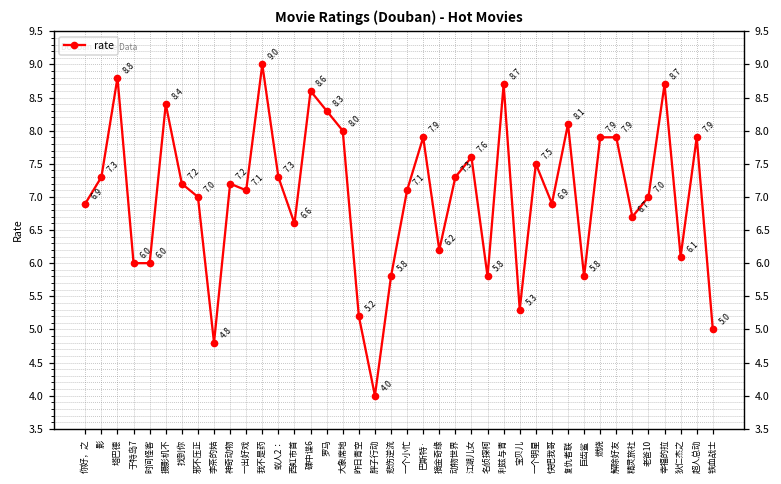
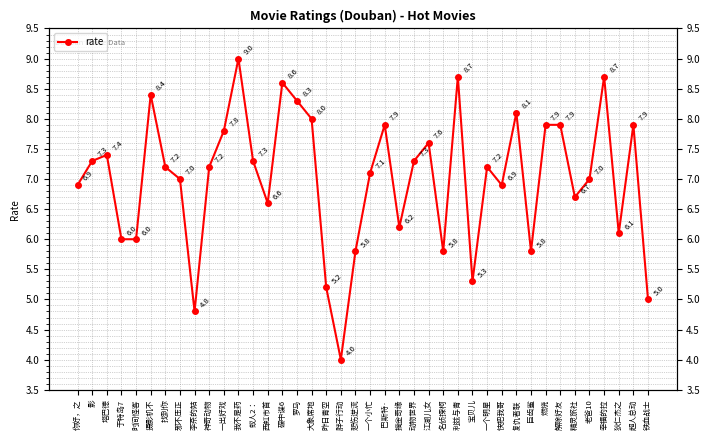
  {
    "你好，之": 6.9,
    "影": 7.3,
-   "塔巴德": 8.8,
+   "塔巴德": 7.4,
    "时间怪客": 6.0,
    "摄影机不": 8.4,
    "找到你": 7.2,
    "邪不压正": 7.0,
    "李茶的姑": 4.8,
    "神奇动物": 7.2,
-   "一出好戏": 7.1,
+   "一出好戏": 7.8,
    "我不是药": 9.0,
    "蚁人2：": 7.3,
    "西虹市首": 6.6,
    "碟中谍6": 8.6,
    "罗马": 8.3,
    "大象席地": 8.0,
    "昨日青空": 5.2,
    "胖子行动": 4.0,
    "悲伤逆流": 5.8,
    "一个小忙": 7.1,
    "巴斯特·": 7.9,
    "摘金奇缘": 6.2,
    "动物世界": 7.3,
    "江湖儿女": 7.6,
    "名侦探柯": 5.8,
    "利兹与青": 8.7,
    "宝贝儿": 5.3,
-   "一个明星": 7.5,
+   "一个明星": 7.2,
    "快把我哥": 6.9,
    "复仇者联": 8.1,
    "巨齿鲨": 5.8,
    "解除好友": 7.9,
    "精灵旅社": 6.7,
    "老爸10": 7.0,
    "幸福的拉": 8.7,
    "狄仁杰之": 6.1,
    "超人总动": 7.9,
    "铁血战士": 5.0
  }
